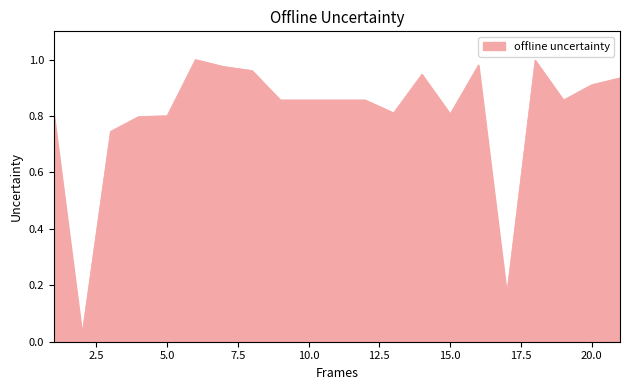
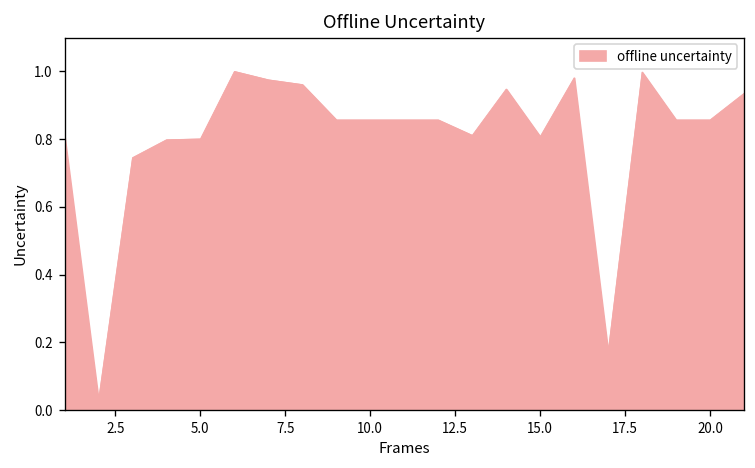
  {
    "5.0": 0.80,
    "10.0": 0.86,
    "15.0": 0.81,
-   "20.0": 0.91
+   "20.0": 0.86
  }
